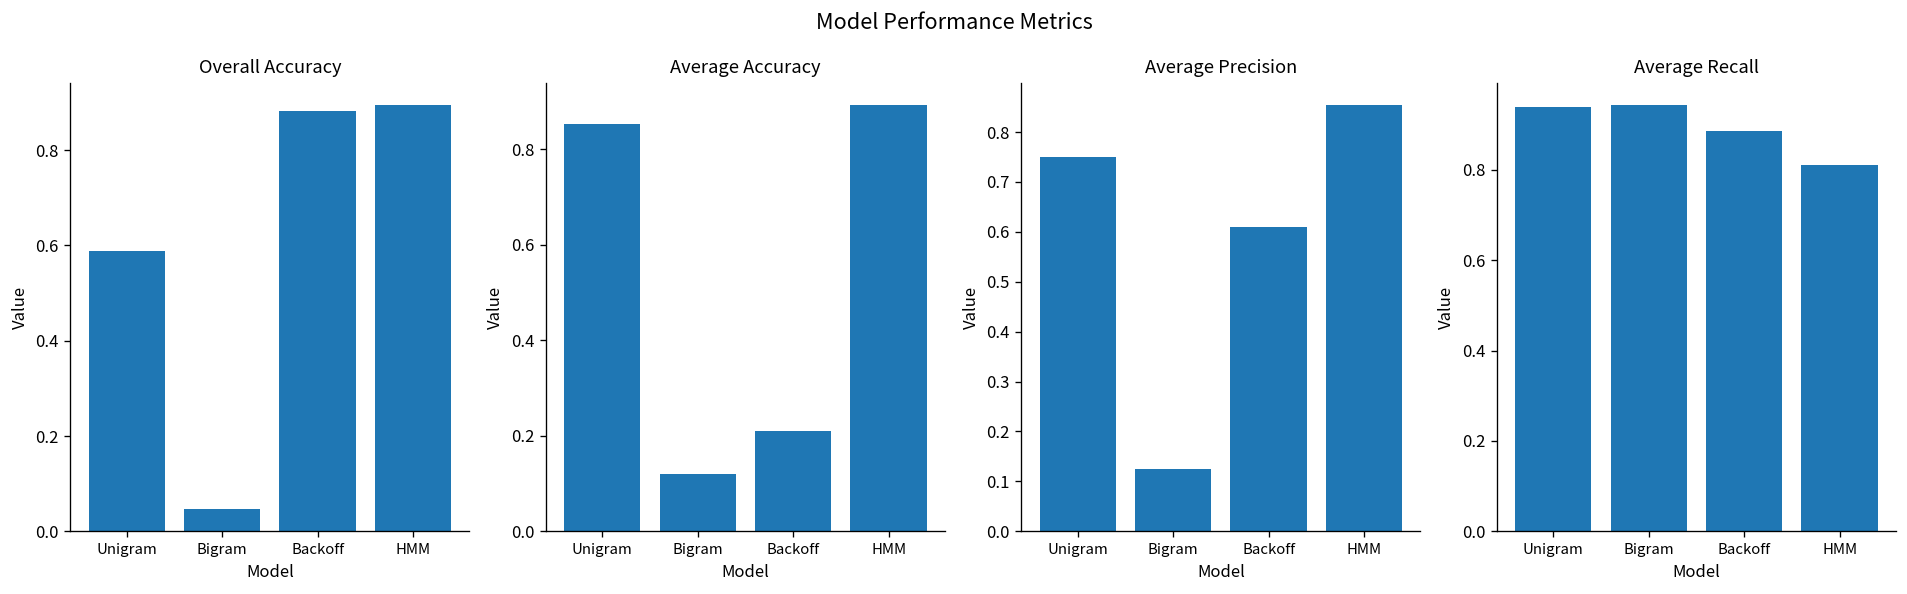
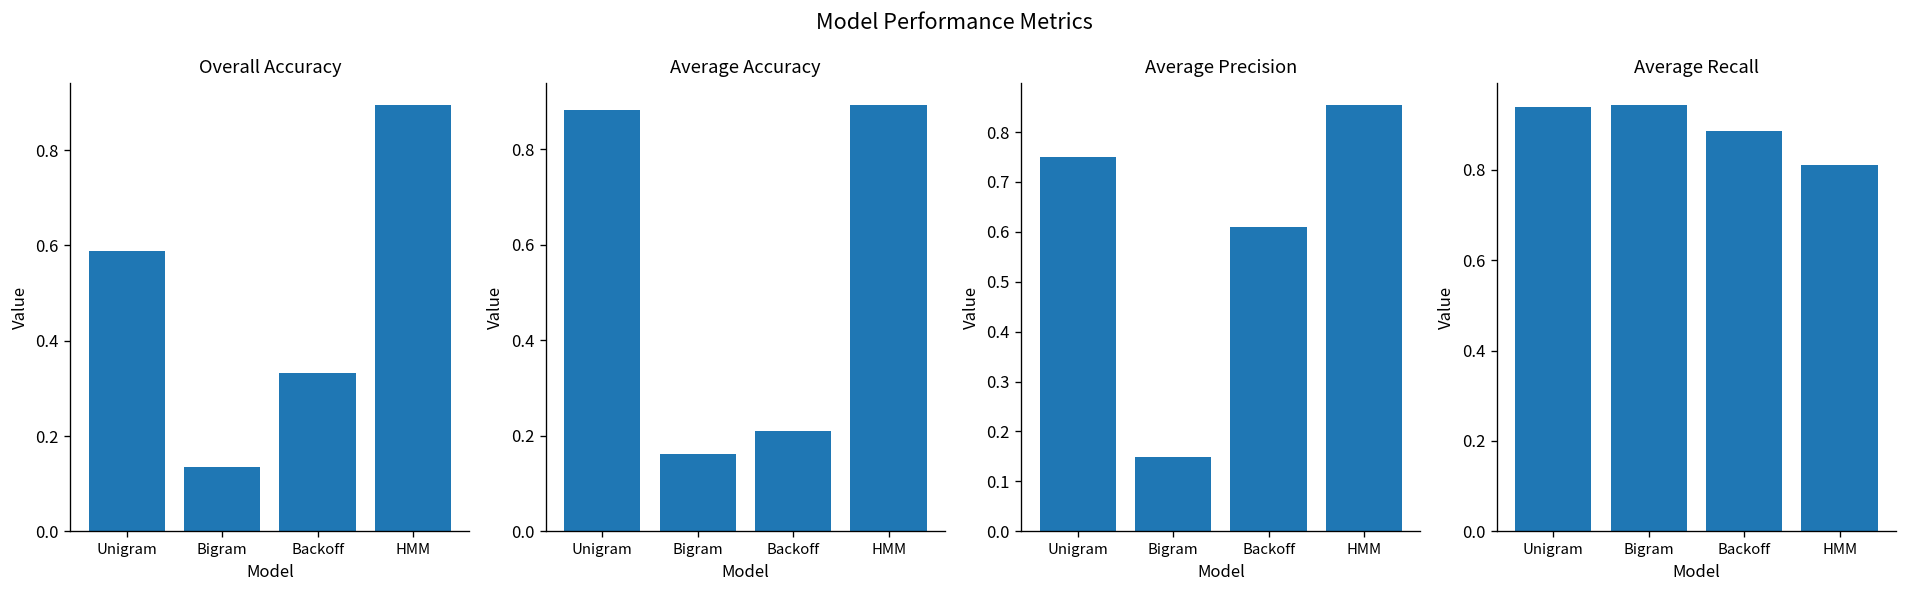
  {
    "Overall Accuracy": {
      "Unigram": 0.59,
-     "Bigram": 0.05,
-     "Backoff": 0.88,
+     "Bigram": 0.13,
+     "Backoff": 0.33,
      "HMM": 0.90
    },
    "Average Accuracy": {
-     "Unigram": 0.85,
-     "Bigram": 0.12,
+     "Unigram": 0.88,
+     "Bigram": 0.16,
      "Backoff": 0.21,
      "HMM": 0.89
    },
    "Average Precision": {
      "Unigram": 0.75,
-     "Bigram": 0.13,
+     "Bigram": 0.15,
      "Backoff": 0.61,
      "HMM": 0.86
    },
    "Average Recall": {
      "Unigram": 0.94,
      "Bigram": 0.94,
      "Backoff": 0.89,
      "HMM": 0.81
    }
  }
